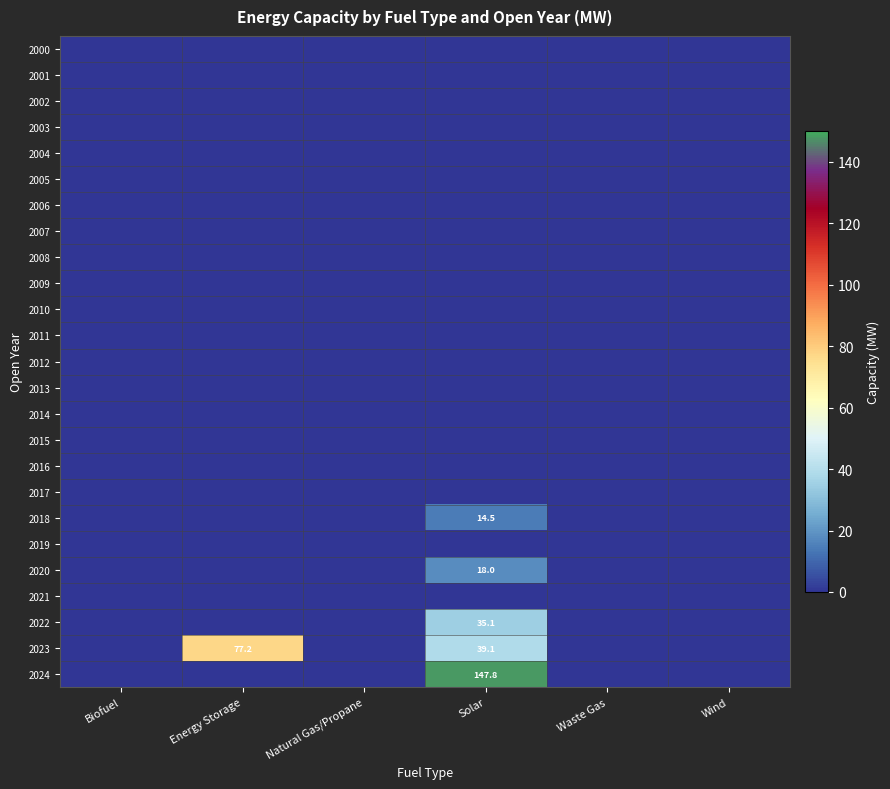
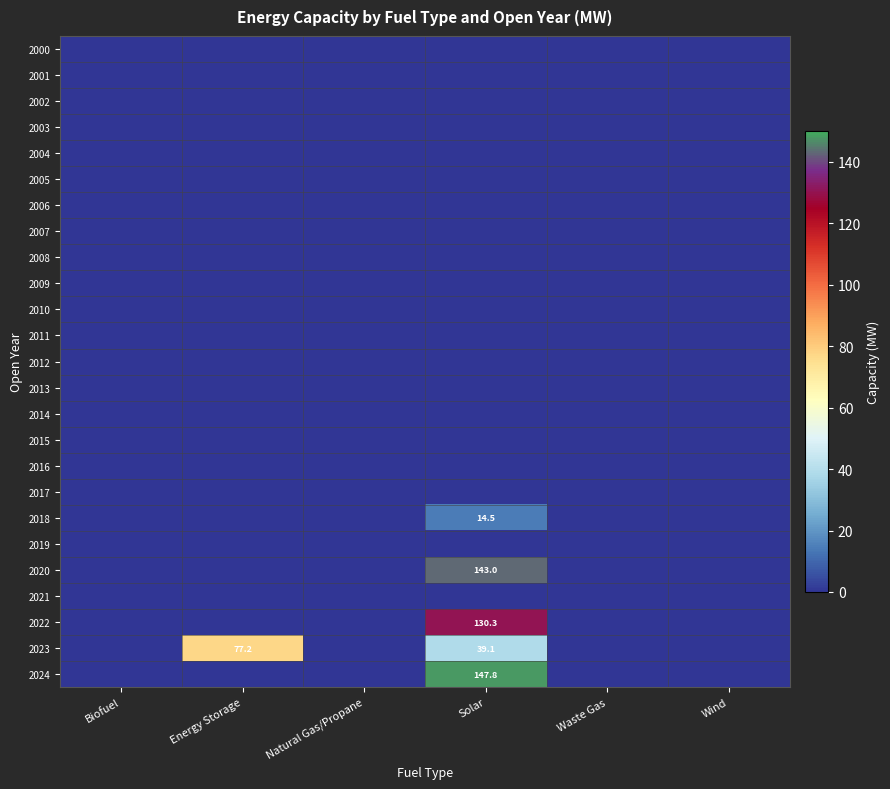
  {
    "2018": {
      "Solar": 14.5
    },
    "2020": {
-     "Solar": 18.0
+     "Solar": 143.0
    },
    "2022": {
-     "Solar": 35.1
+     "Solar": 130.3
    },
    "2023": {
      "Energy Storage": 77.2,
      "Solar": 39.1
    },
    "2024": {
      "Solar": 147.8
    }
  }
